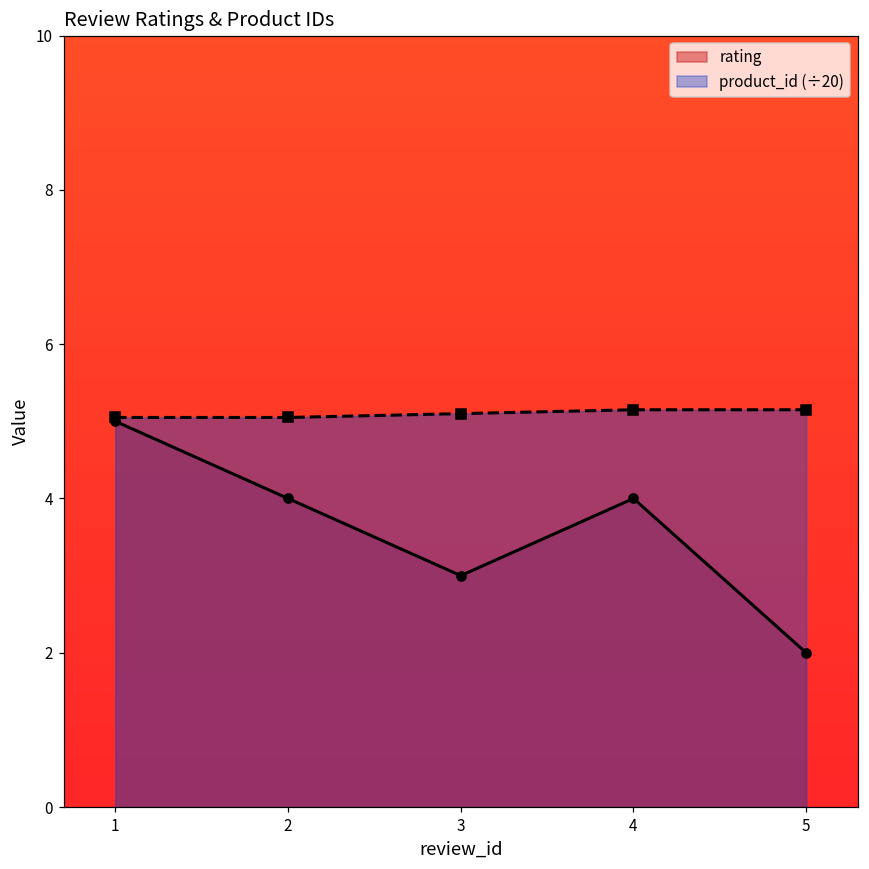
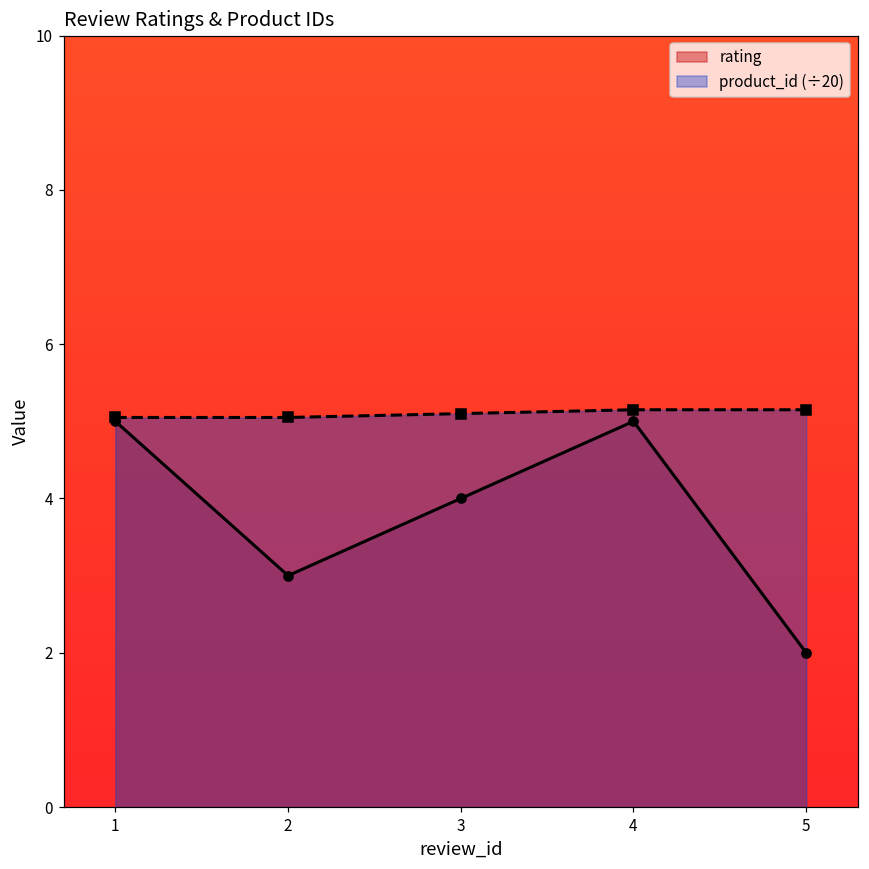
  {
    "rating": {
      "1": 5,
-     "2": 4,
-     "3": 3,
-     "4": 4,
+     "2": 3,
+     "3": 4,
+     "4": 5,
      "5": 2
    },
    "product_id (÷20)": {
      "1": 5.1,
      "2": 5.1,
      "3": 5.1,
      "4": 5.2,
      "5": 5.2
    }
  }
